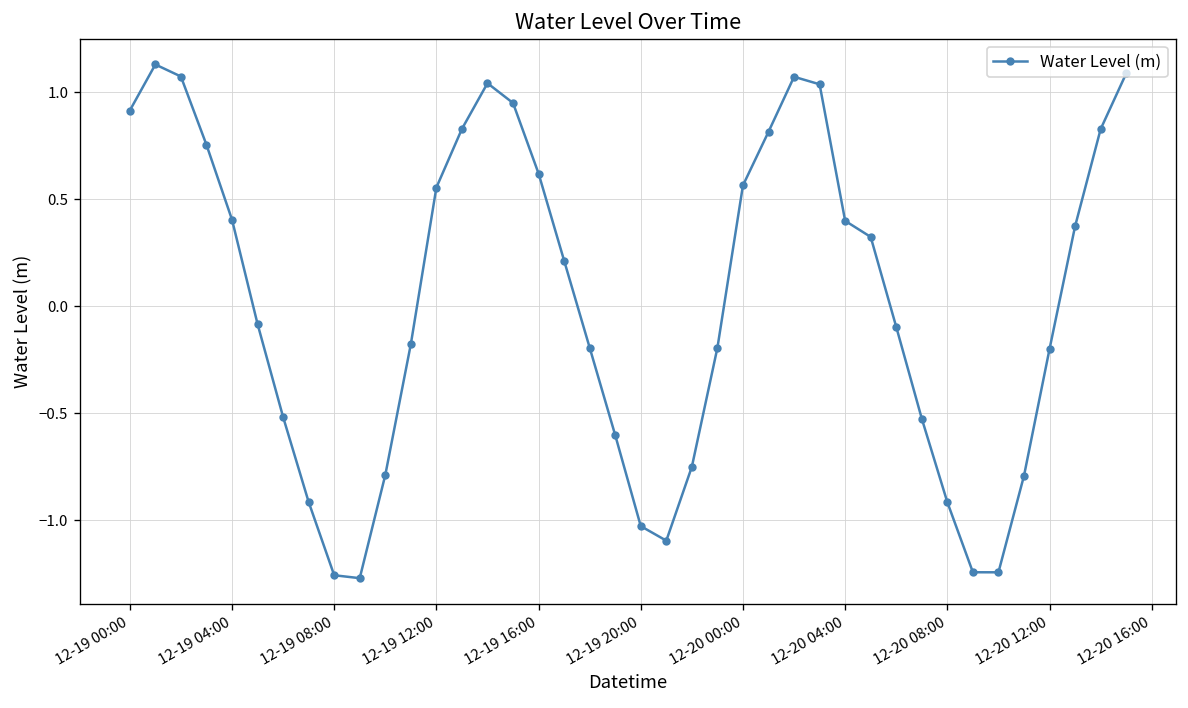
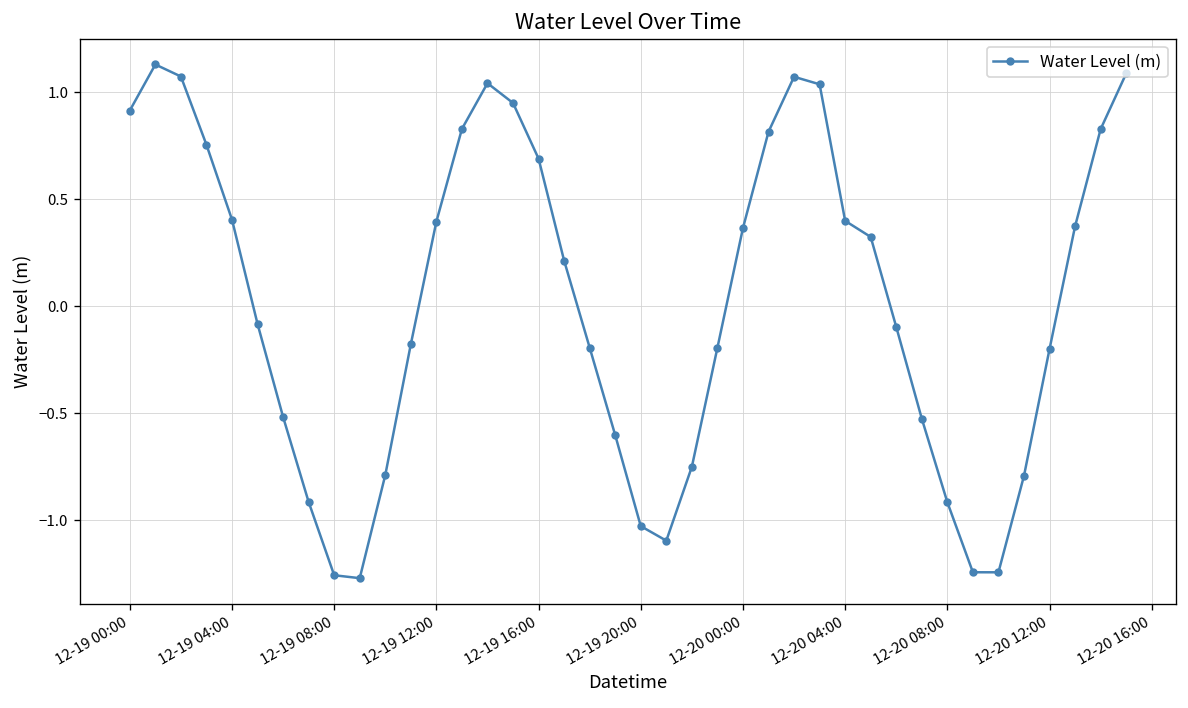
  {
    "12-19 00:00": 0.92,
    "12-19 04:00": 0.41,
    "12-19 08:00": -1.26,
-   "12-19 12:00": 0.56,
-   "12-19 16:00": 0.62,
+   "12-19 12:00": 0.40,
+   "12-19 16:00": 0.69,
    "12-19 20:00": -1.03,
-   "12-20 00:00": 0.57,
+   "12-20 00:00": 0.37,
    "12-20 04:00": 0.40,
    "12-20 08:00": -0.92,
    "12-20 12:00": -0.20
  }
